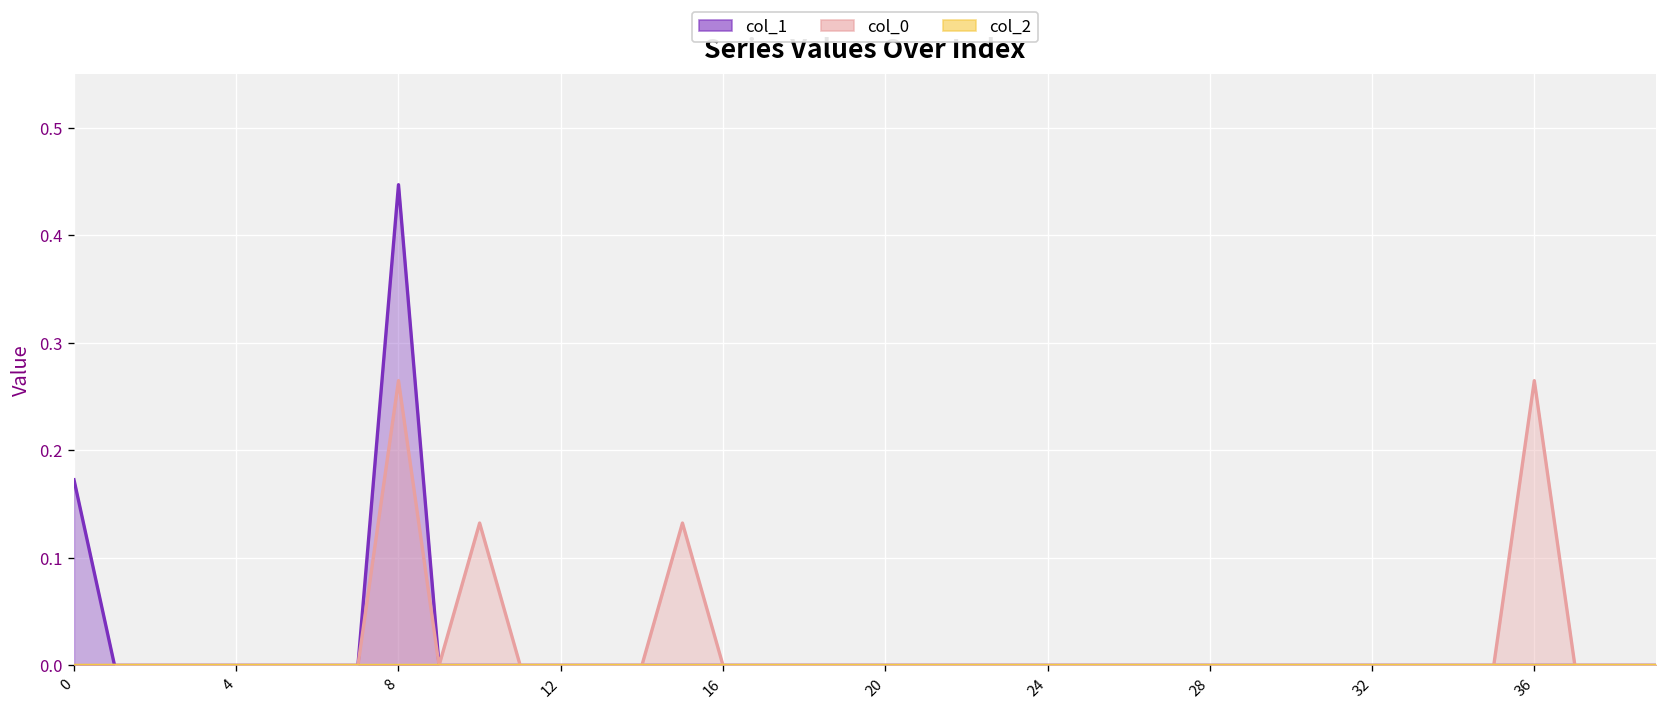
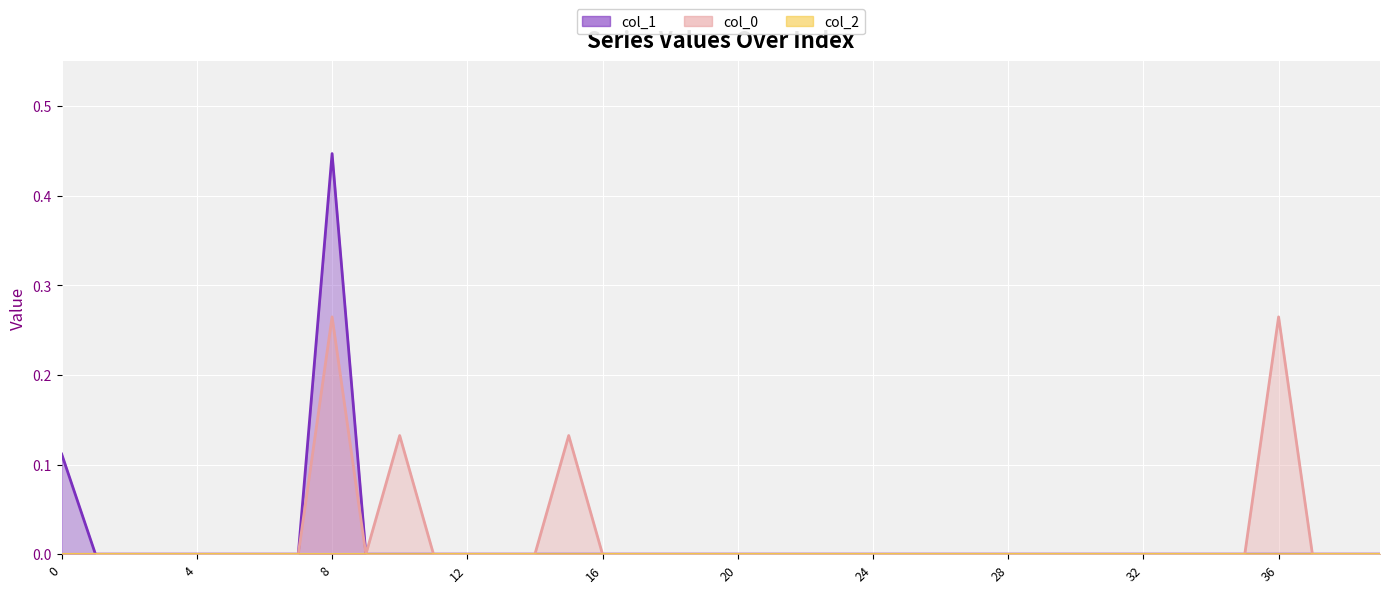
  {
    "col_1": {
-     "0": 0.17,
+     "0": 0.11,
      "8": 0.45
    }
  }
